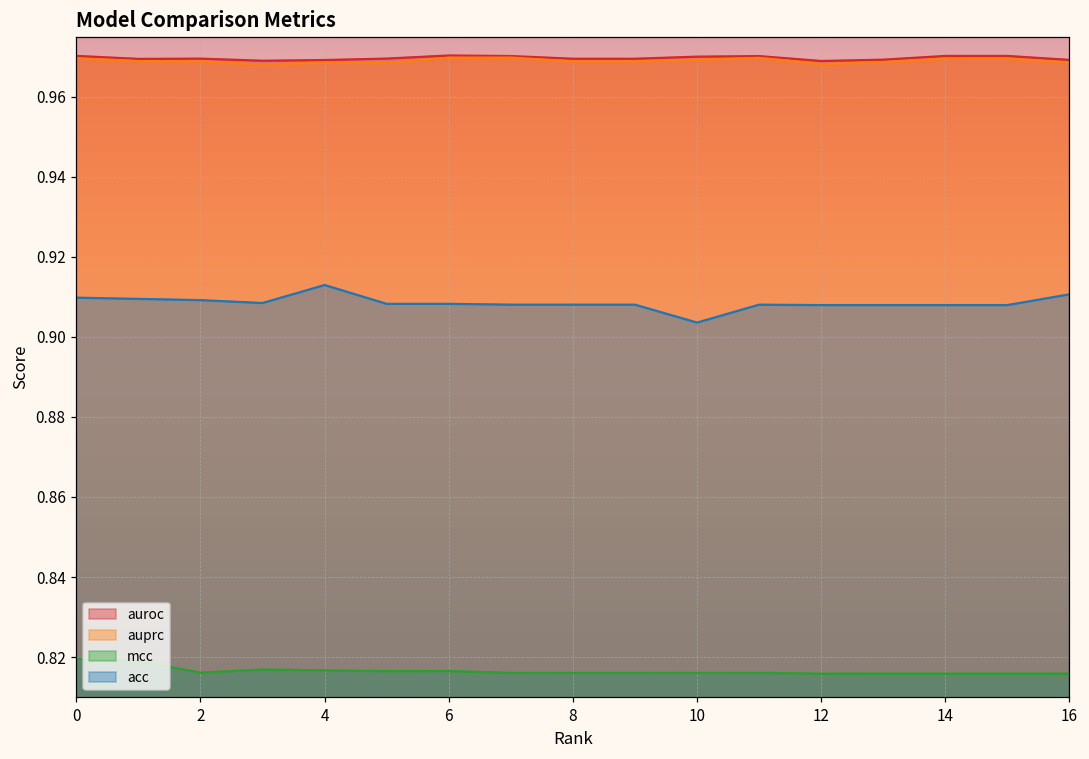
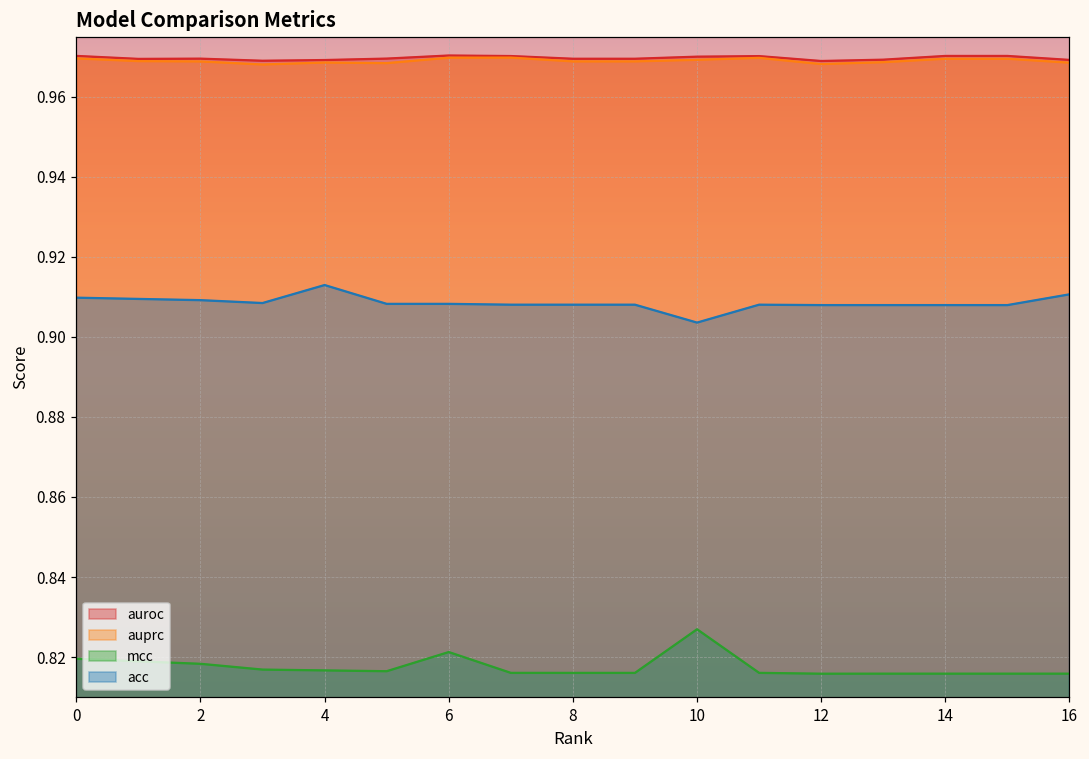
  {
    "auroc": {
      "2": 0.970,
      "10": 0.970,
      "12": 0.969
    },
    "auprc": {
      "2": 0.969,
      "10": 0.969,
      "12": 0.968
    },
    "mcc": {
      "0": 0.820,
-     "2": 0.816,
+     "2": 0.818,
      "4": 0.817,
-     "6": 0.816,
+     "6": 0.821,
      "8": 0.816,
-     "10": 0.816,
+     "10": 0.827,
      "12": 0.816,
      "14": 0.816,
      "16": 0.816
    },
    "acc": {
      "0": 0.910,
      "2": 0.909,
      "4": 0.913,
      "6": 0.908,
      "8": 0.908,
      "10": 0.904,
      "12": 0.908,
      "14": 0.908,
      "16": 0.911
    }
  }
